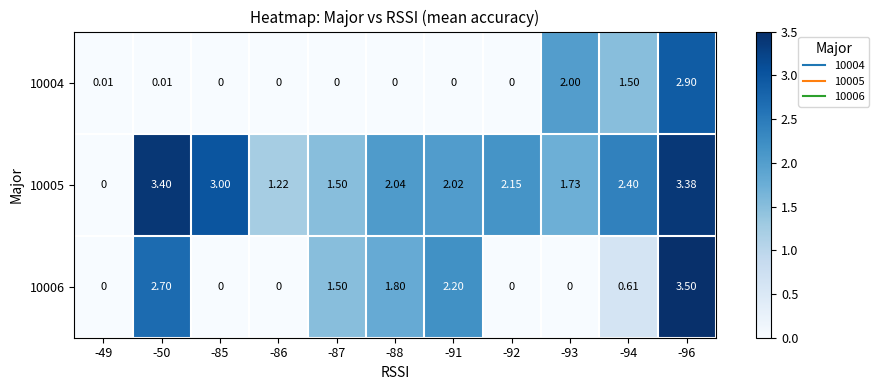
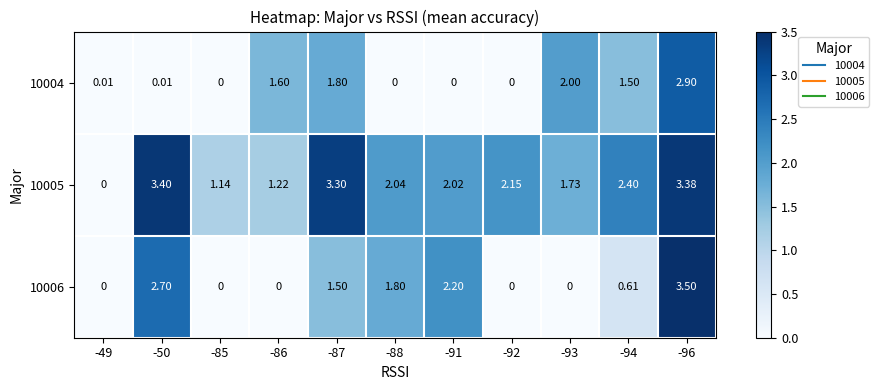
  {
    "10004": {
      "-49": 0.01,
      "-50": 0.01,
      "-85": 0,
-     "-86": 0,
-     "-87": 0,
+     "-86": 1.60,
+     "-87": 1.80,
      "-88": 0,
      "-91": 0,
      "-92": 0,
      "-93": 2.00,
      "-94": 1.50,
      "-96": 2.90
    },
    "10005": {
      "-49": 0,
      "-50": 3.40,
-     "-85": 3.00,
+     "-85": 1.14,
      "-86": 1.22,
-     "-87": 1.50,
+     "-87": 3.30,
      "-88": 2.04,
      "-91": 2.02,
      "-92": 2.15,
      "-93": 1.73,
      "-94": 2.40,
      "-96": 3.38
    },
    "10006": {
      "-49": 0,
      "-50": 2.70,
      "-85": 0,
      "-86": 0,
      "-87": 1.50,
      "-88": 1.80,
      "-91": 2.20,
      "-92": 0,
      "-93": 0,
      "-94": 0.61,
      "-96": 3.50
    }
  }
